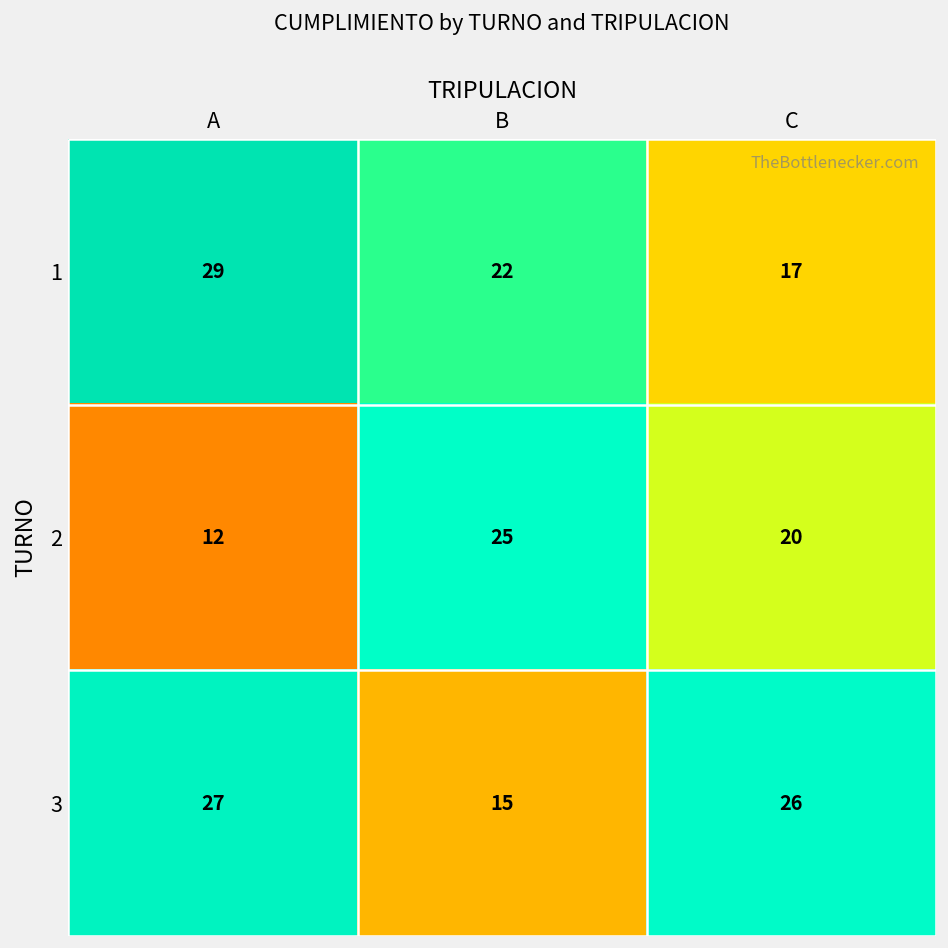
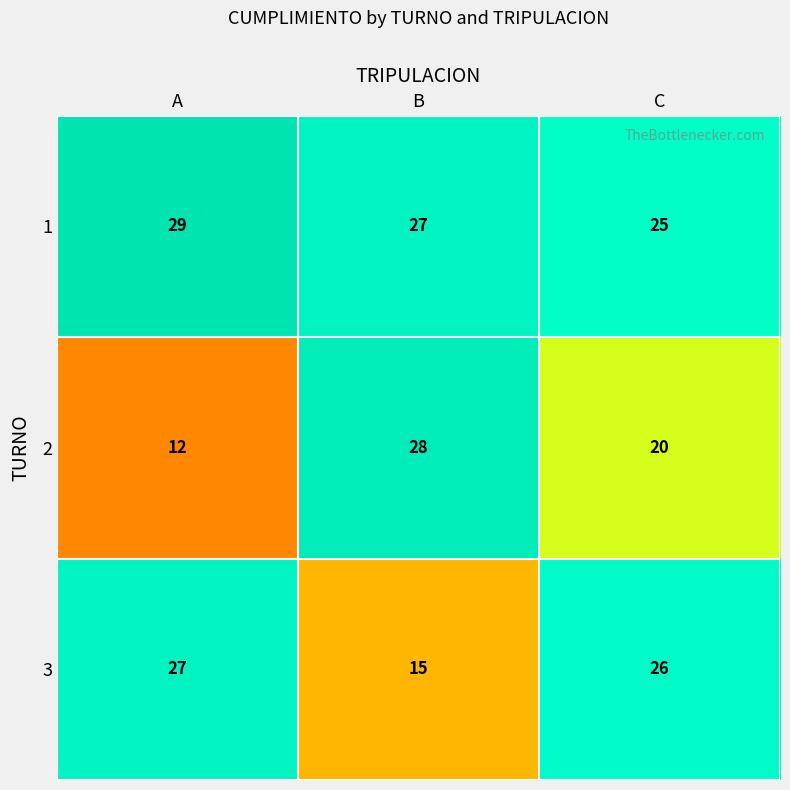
  {
    "1": {
      "A": 29,
-     "B": 22,
-     "C": 17
+     "B": 27,
+     "C": 25
    },
    "2": {
      "A": 12,
-     "B": 25,
+     "B": 28,
      "C": 20
    },
    "3": {
      "A": 27,
      "B": 15,
      "C": 26
    }
  }
